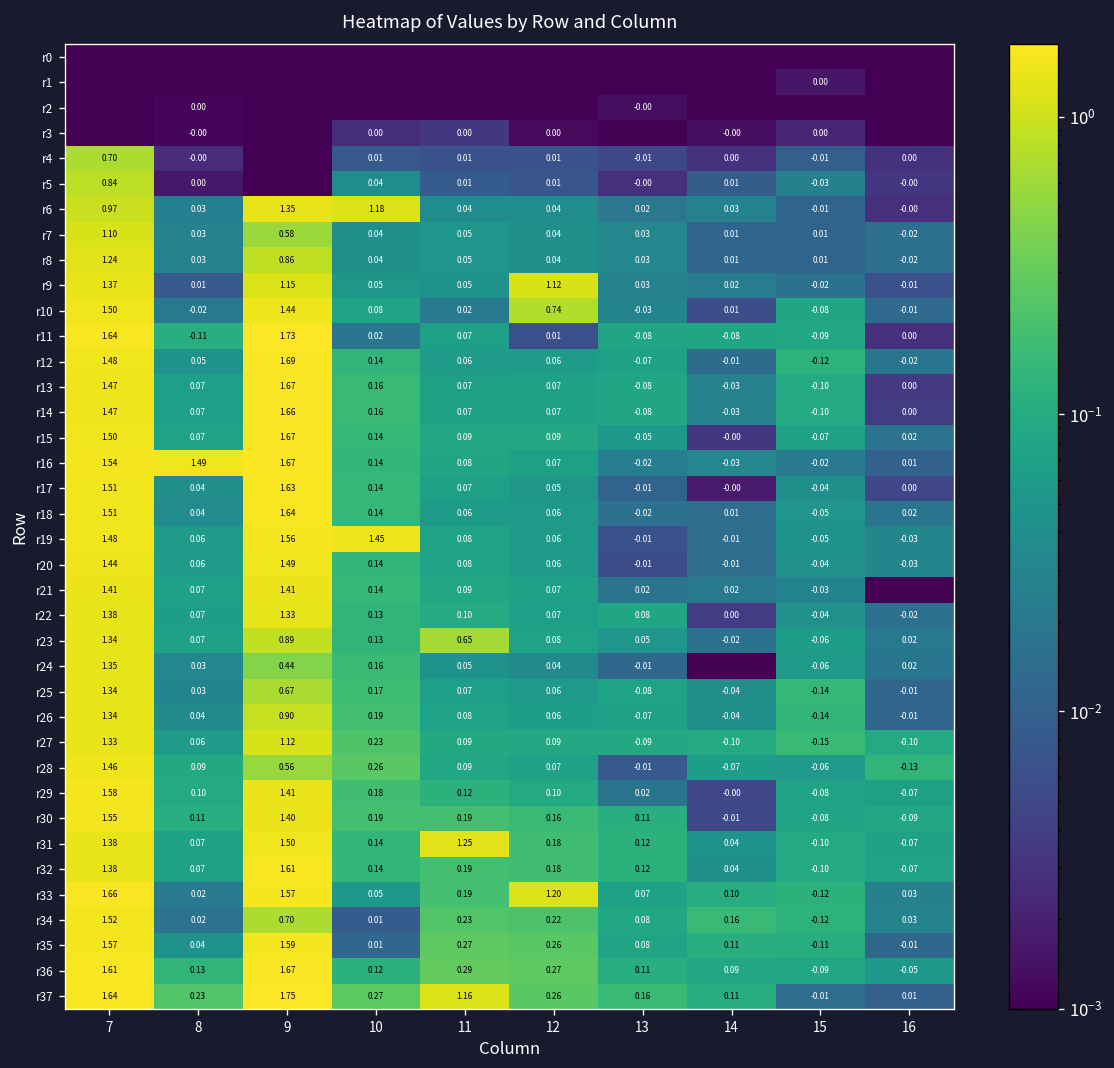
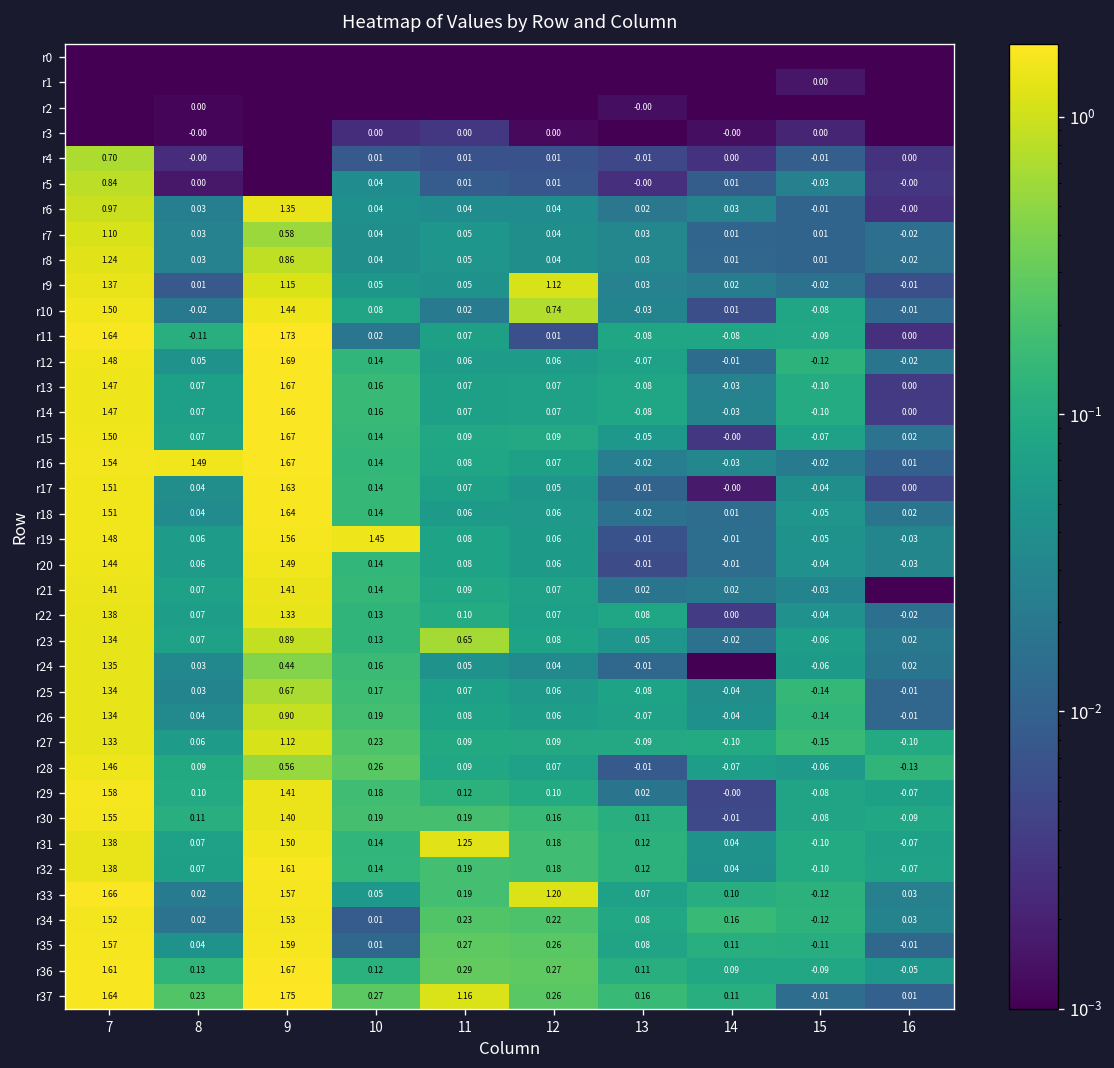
  {
    "r6": {
      "7": 0.97,
      "8": 0.03,
      "9": 1.35,
-     "10": 1.18,
+     "10": 0.04,
      "11": 0.04,
      "12": 0.04,
      "13": 0.02,
      "14": 0.03,
      "15": -0.01,
      "16": -0.00
    },
    "r34": {
      "7": 1.52,
      "8": 0.02,
-     "9": 0.70,
+     "9": 1.53,
      "10": 0.01,
      "11": 0.23,
      "12": 0.22,
      "13": 0.08,
      "14": 0.16,
      "15": -0.12,
      "16": 0.03
    }
  }
